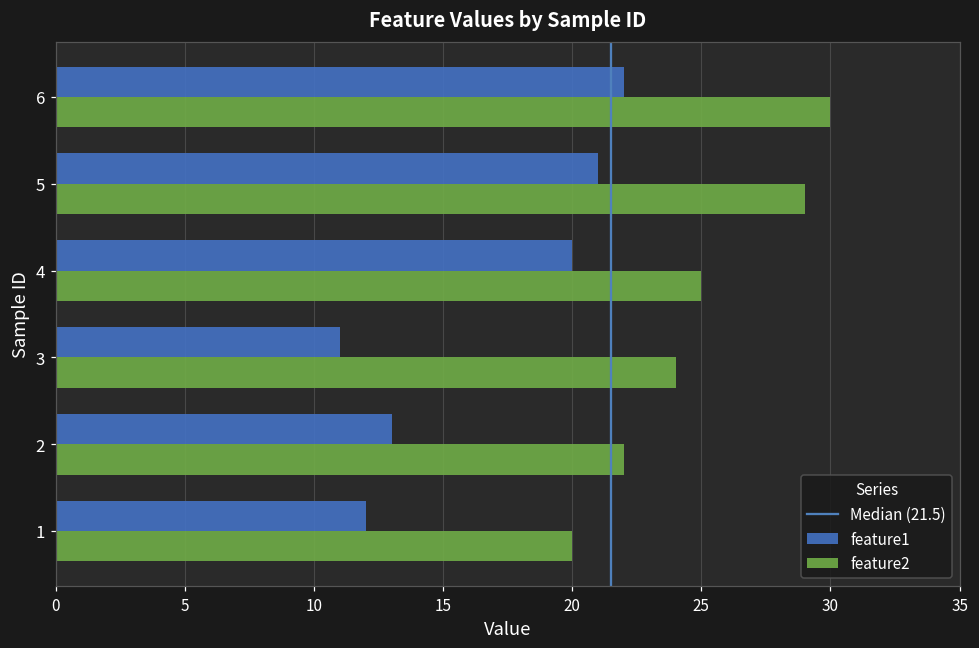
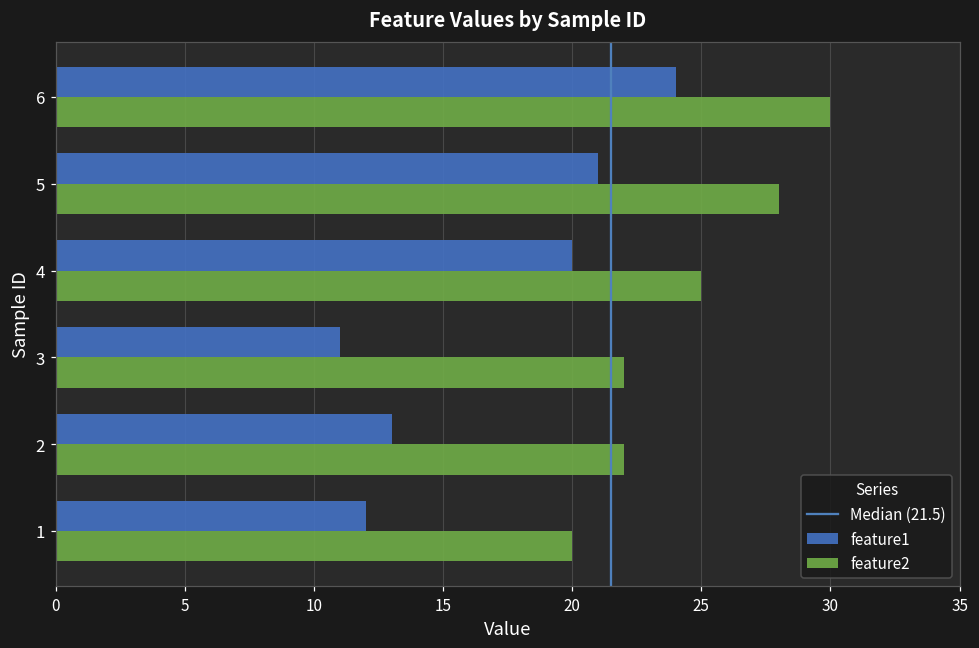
  {
    "feature1": {
-     "6": 22,
+     "6": 24,
      "5": 21,
      "4": 20,
      "3": 11,
      "2": 13,
      "1": 12
    },
    "feature2": {
      "6": 30,
-     "5": 29,
+     "5": 28,
      "4": 25,
-     "3": 24,
+     "3": 22,
      "2": 22,
      "1": 20
    }
  }
